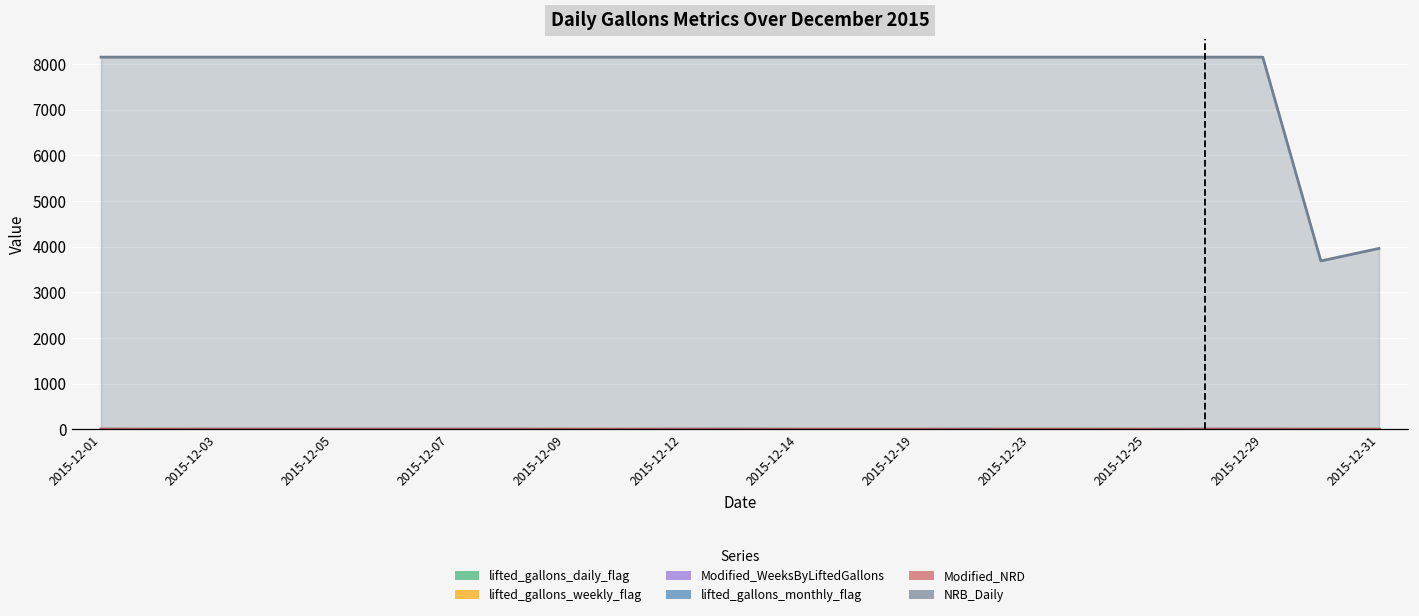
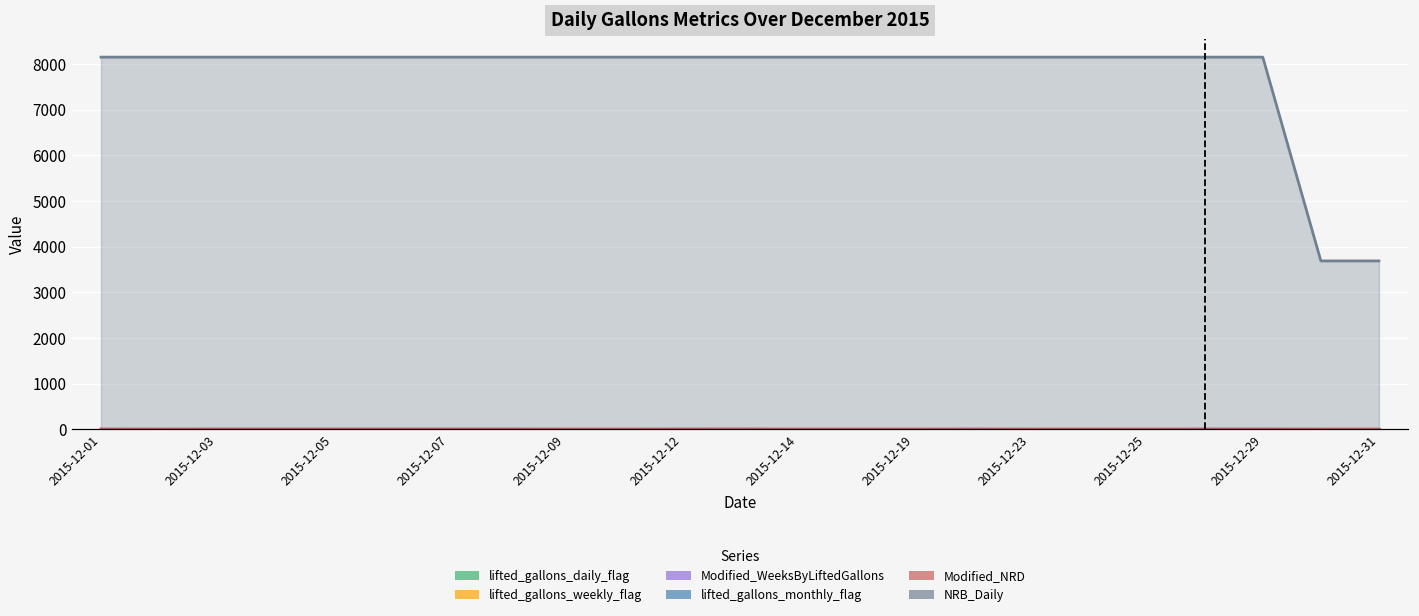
  {
    "Modified_NRD": {
      "2015-12-01": 0,
      "2015-12-03": 0,
      "2015-12-05": 0,
      "2015-12-07": 0,
      "2015-12-09": 0,
      "2015-12-12": 0,
      "2015-12-14": 0,
      "2015-12-19": 0,
      "2015-12-23": 0,
      "2015-12-25": 0,
      "2015-12-29": 0,
      "2015-12-31": 0
    },
    "NRB_Daily": {
      "2015-12-01": 8200,
      "2015-12-03": 8200,
      "2015-12-05": 8200,
      "2015-12-07": 8200,
      "2015-12-09": 8200,
      "2015-12-12": 8200,
      "2015-12-14": 8200,
      "2015-12-19": 8200,
      "2015-12-23": 8200,
      "2015-12-25": 8200,
      "2015-12-29": 8200,
-     "2015-12-31": 4000
+     "2015-12-31": 3700
    }
  }
